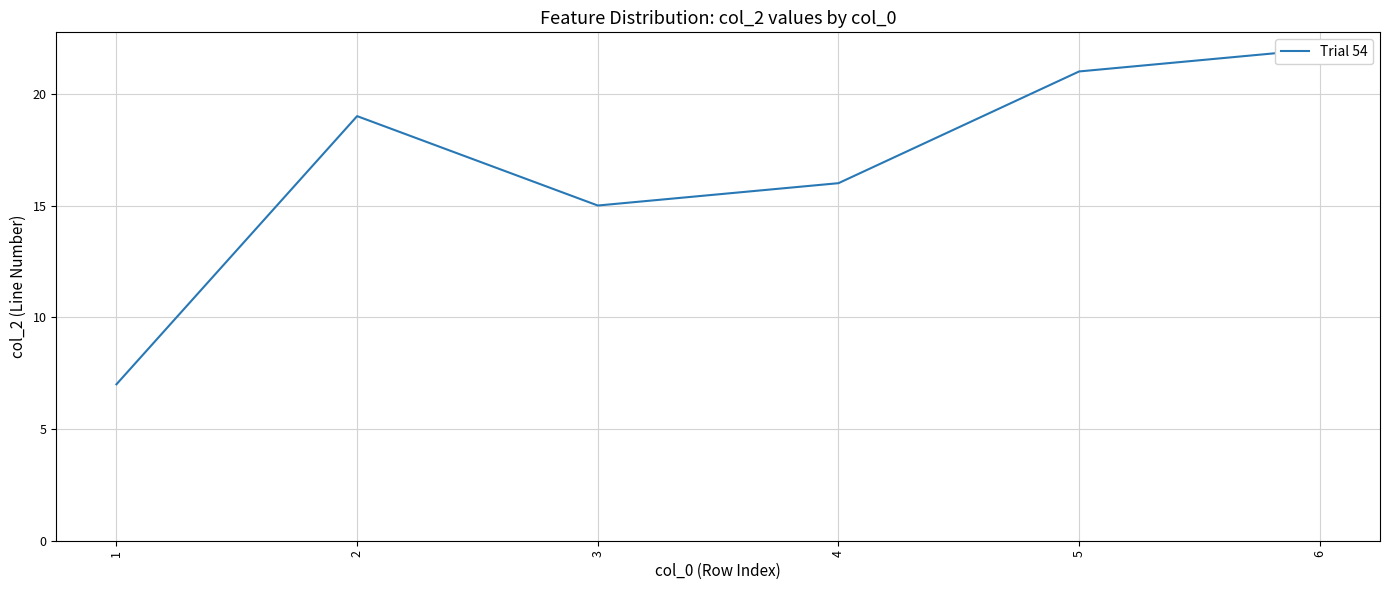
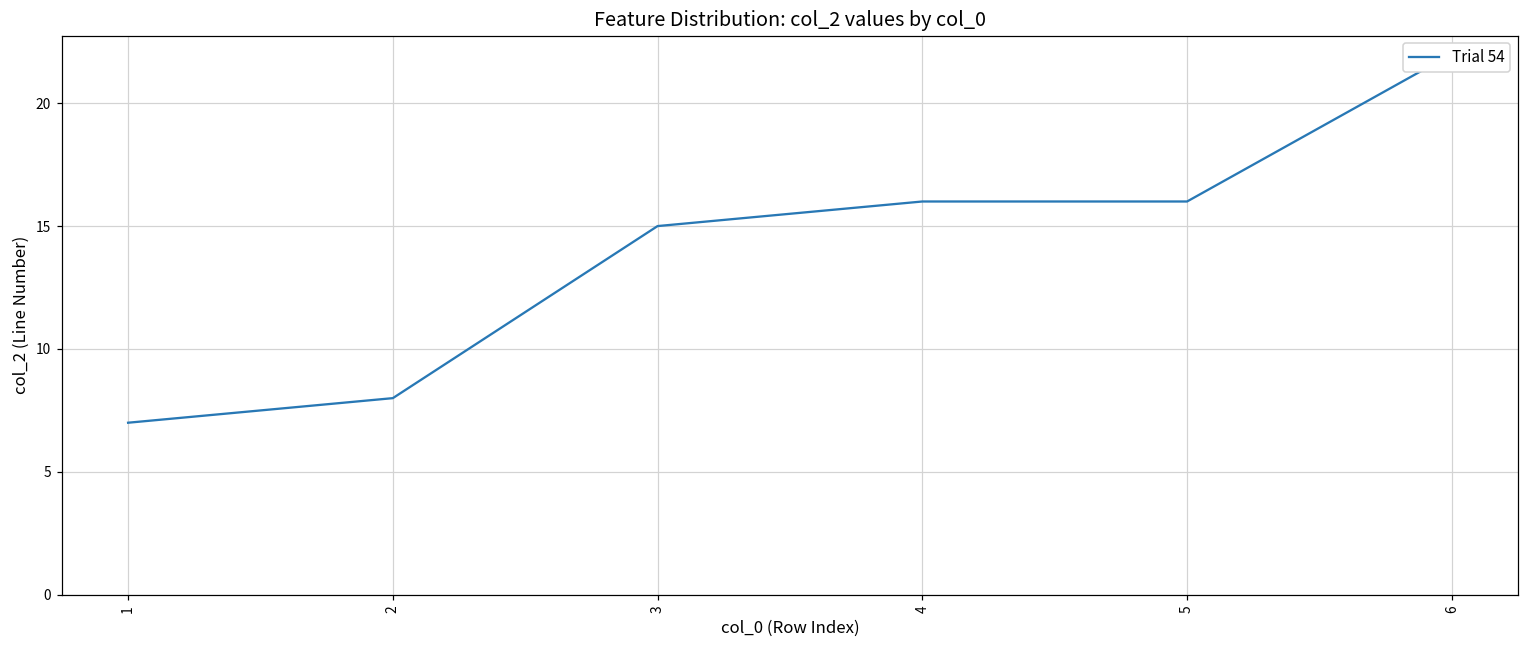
  {
    "1": 7,
-   "2": 19,
+   "2": 8,
    "3": 15,
    "4": 16,
-   "5": 21
+   "5": 16
  }
